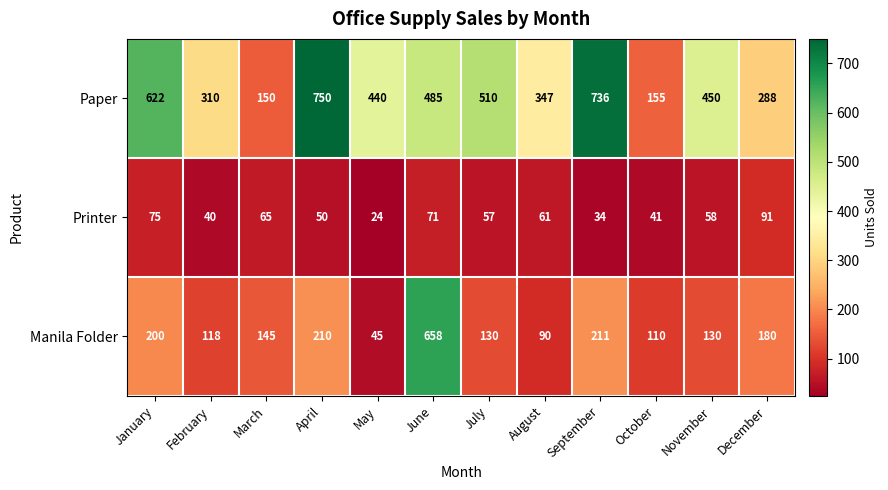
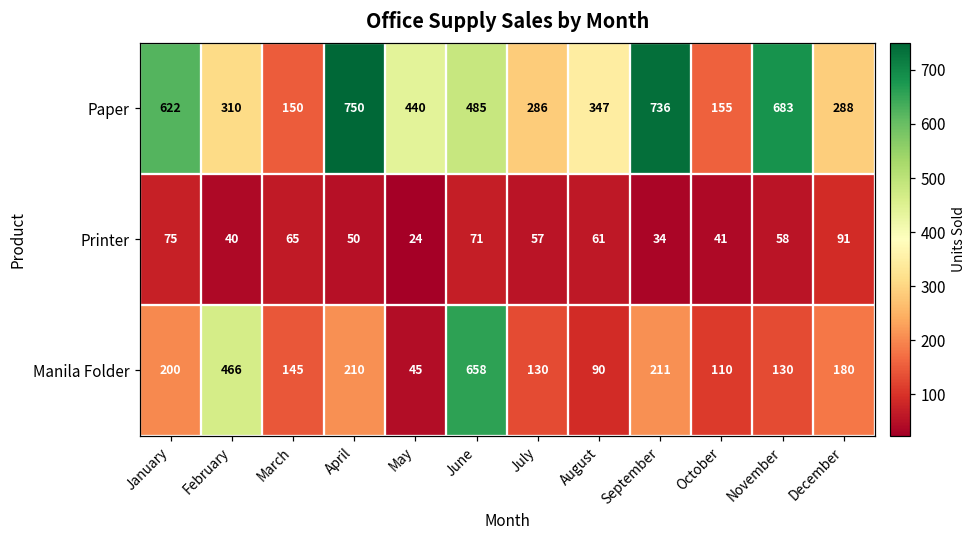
  {
    "Paper": {
      "January": 622,
      "February": 310,
      "March": 150,
      "April": 750,
      "May": 440,
      "June": 485,
-     "July": 510,
+     "July": 286,
      "August": 347,
      "September": 736,
      "October": 155,
-     "November": 450,
+     "November": 683,
      "December": 288
    },
    "Printer": {
      "January": 75,
      "February": 40,
      "March": 65,
      "April": 50,
      "May": 24,
      "June": 71,
      "July": 57,
      "August": 61,
      "September": 34,
      "October": 41,
      "November": 58,
      "December": 91
    },
    "Manila Folder": {
      "January": 200,
-     "February": 118,
+     "February": 466,
      "March": 145,
      "April": 210,
      "May": 45,
      "June": 658,
      "July": 130,
      "August": 90,
      "September": 211,
      "October": 110,
      "November": 130,
      "December": 180
    }
  }
